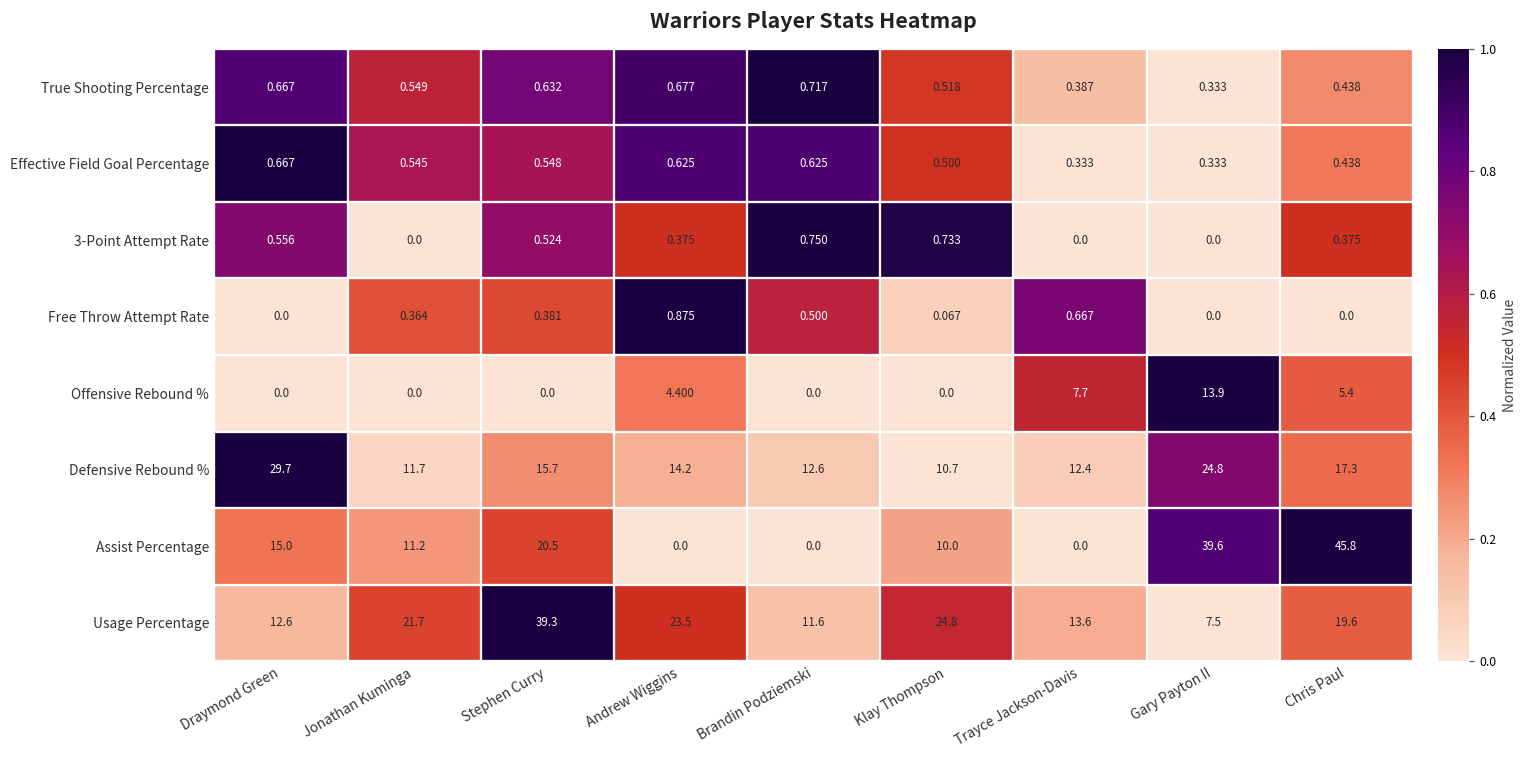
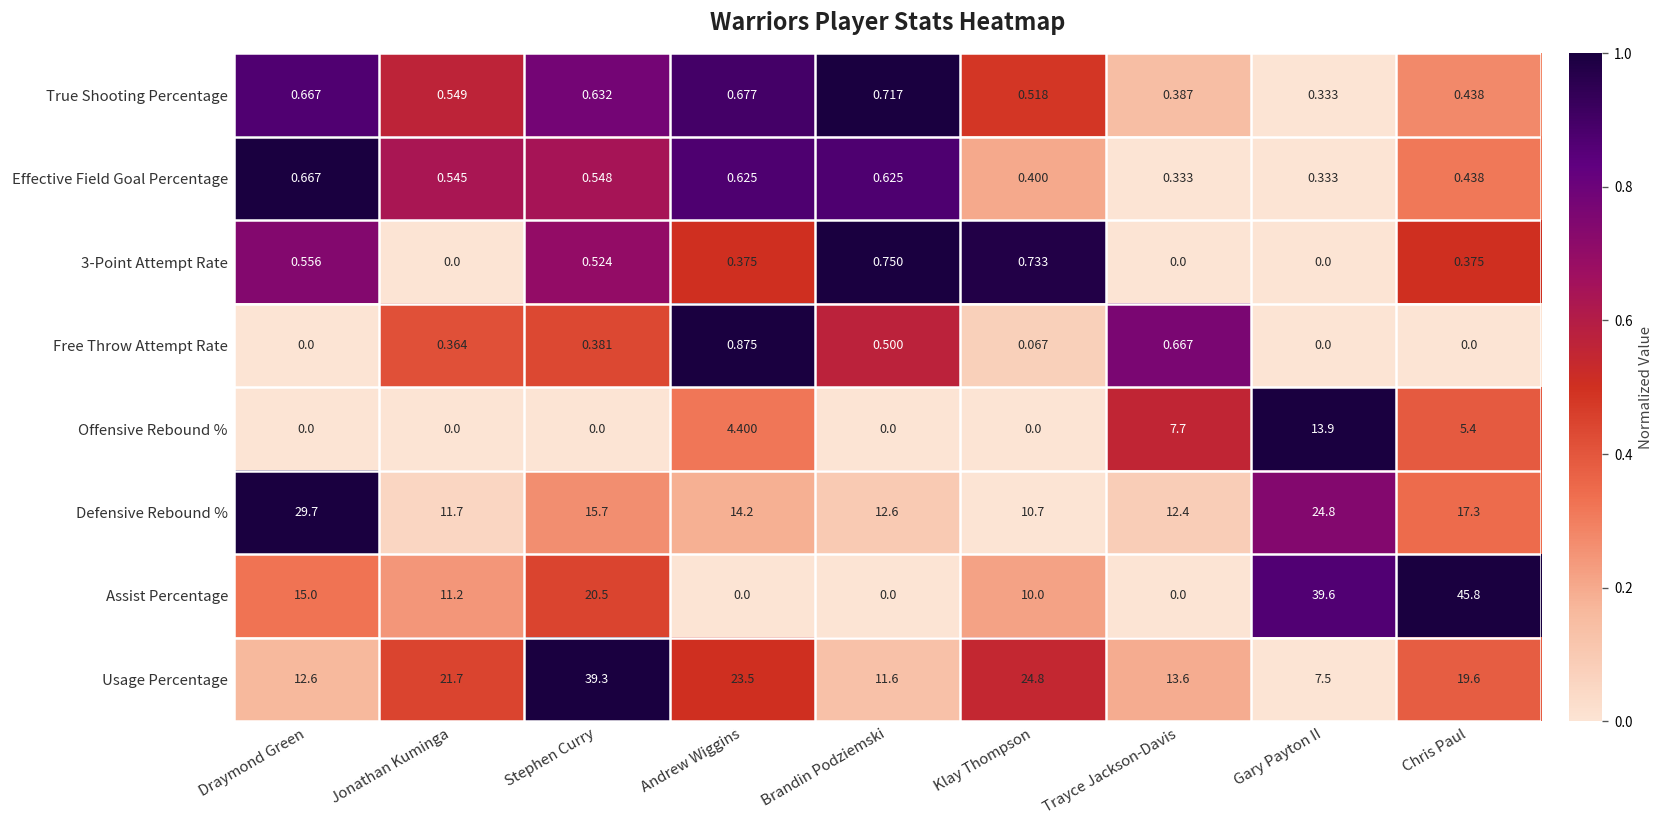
  {
    "True Shooting Percentage": {
      "Draymond Green": 0.667,
      "Jonathan Kuminga": 0.549,
      "Stephen Curry": 0.632,
      "Andrew Wiggins": 0.677,
      "Brandin Podziemski": 0.717,
      "Klay Thompson": 0.518,
      "Trayce Jackson-Davis": 0.387,
      "Gary Payton II": 0.333,
      "Chris Paul": 0.438
    },
    "Effective Field Goal Percentage": {
      "Draymond Green": 0.667,
      "Jonathan Kuminga": 0.545,
      "Stephen Curry": 0.548,
      "Andrew Wiggins": 0.625,
      "Brandin Podziemski": 0.625,
-     "Klay Thompson": 0.500,
+     "Klay Thompson": 0.400,
      "Trayce Jackson-Davis": 0.333,
      "Gary Payton II": 0.333,
      "Chris Paul": 0.438
    },
    "3-Point Attempt Rate": {
      "Draymond Green": 0.556,
      "Jonathan Kuminga": 0.0,
      "Stephen Curry": 0.524,
      "Andrew Wiggins": 0.375,
      "Brandin Podziemski": 0.750,
      "Klay Thompson": 0.733,
      "Trayce Jackson-Davis": 0.0,
      "Gary Payton II": 0.0,
      "Chris Paul": 0.375
    },
    "Free Throw Attempt Rate": {
      "Draymond Green": 0.0,
      "Jonathan Kuminga": 0.364,
      "Stephen Curry": 0.381,
      "Andrew Wiggins": 0.875,
      "Brandin Podziemski": 0.500,
      "Klay Thompson": 0.067,
      "Trayce Jackson-Davis": 0.667,
      "Gary Payton II": 0.0,
      "Chris Paul": 0.0
    },
    "Offensive Rebound %": {
      "Draymond Green": 0.0,
      "Jonathan Kuminga": 0.0,
      "Stephen Curry": 0.0,
      "Andrew Wiggins": 4.400,
      "Brandin Podziemski": 0.0,
      "Klay Thompson": 0.0,
      "Trayce Jackson-Davis": 7.7,
      "Gary Payton II": 13.9,
      "Chris Paul": 5.4
    },
    "Defensive Rebound %": {
      "Draymond Green": 29.7,
      "Jonathan Kuminga": 11.7,
      "Stephen Curry": 15.7,
      "Andrew Wiggins": 14.2,
      "Brandin Podziemski": 12.6,
      "Klay Thompson": 10.7,
      "Trayce Jackson-Davis": 12.4,
      "Gary Payton II": 24.8,
      "Chris Paul": 17.3
    },
    "Assist Percentage": {
      "Draymond Green": 15.0,
      "Jonathan Kuminga": 11.2,
      "Stephen Curry": 20.5,
      "Andrew Wiggins": 0.0,
      "Brandin Podziemski": 0.0,
      "Klay Thompson": 10.0,
      "Trayce Jackson-Davis": 0.0,
      "Gary Payton II": 39.6,
      "Chris Paul": 45.8
    },
    "Usage Percentage": {
      "Draymond Green": 12.6,
      "Jonathan Kuminga": 21.7,
      "Stephen Curry": 39.3,
      "Andrew Wiggins": 23.5,
      "Brandin Podziemski": 11.6,
      "Klay Thompson": 24.8,
      "Trayce Jackson-Davis": 13.6,
      "Gary Payton II": 7.5,
      "Chris Paul": 19.6
    }
  }
